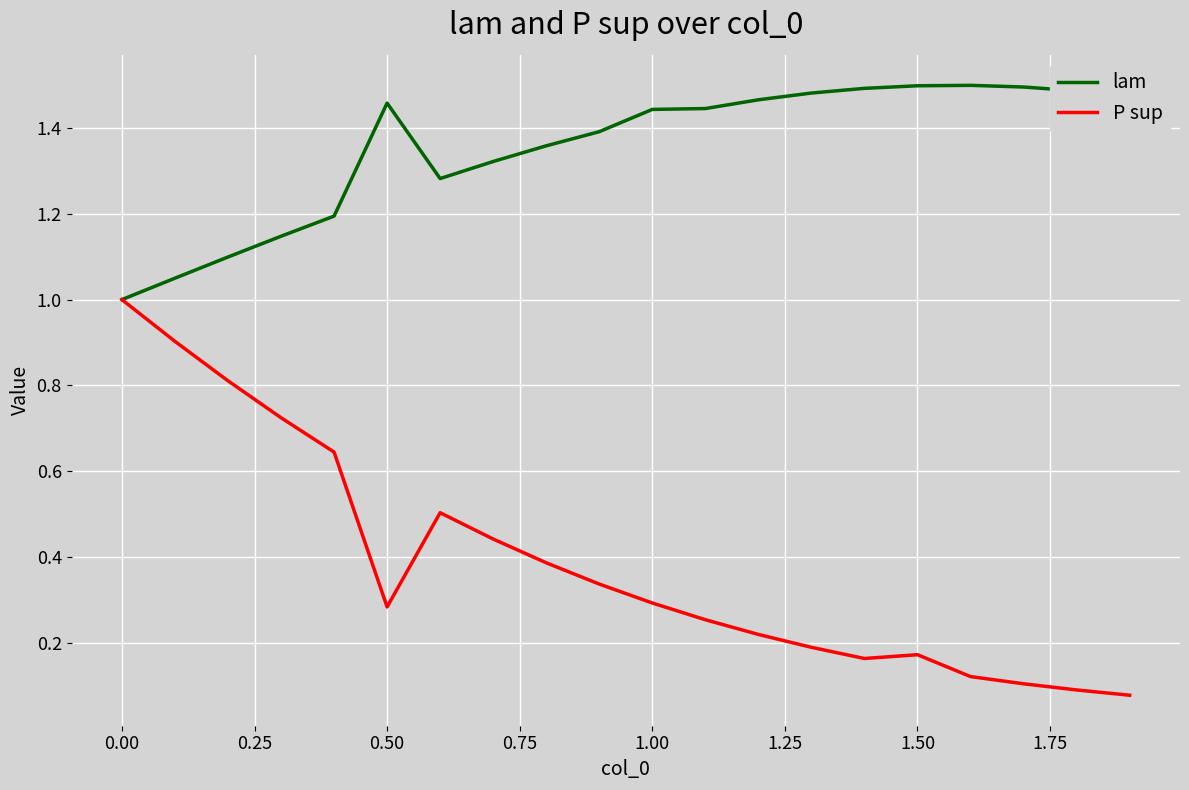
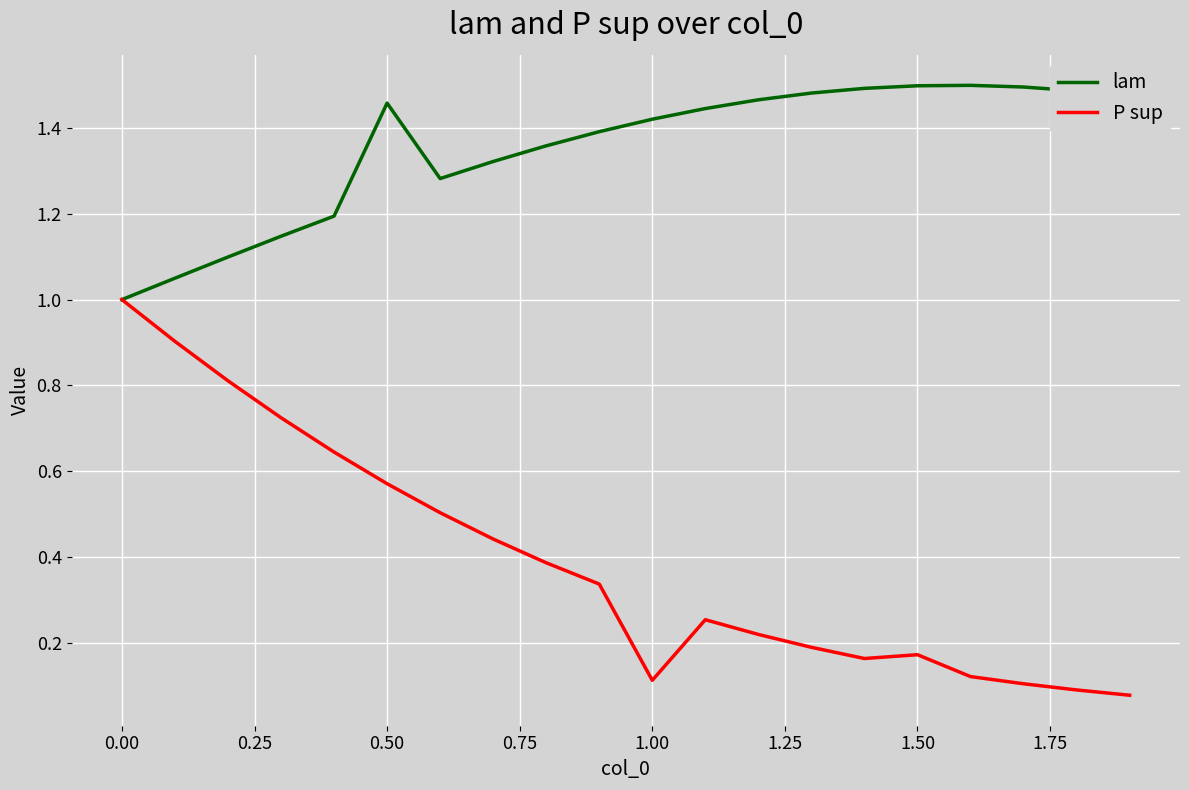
  {
    "lam": {
      "0.50": 1.46,
-     "1.00": 1.44,
+     "1.00": 1.42,
      "1.50": 1.50
    },
    "P sup": {
-     "0.50": 0.28,
-     "1.00": 0.29,
+     "0.50": 0.57,
+     "1.00": 0.11,
      "1.50": 0.17
    }
  }
